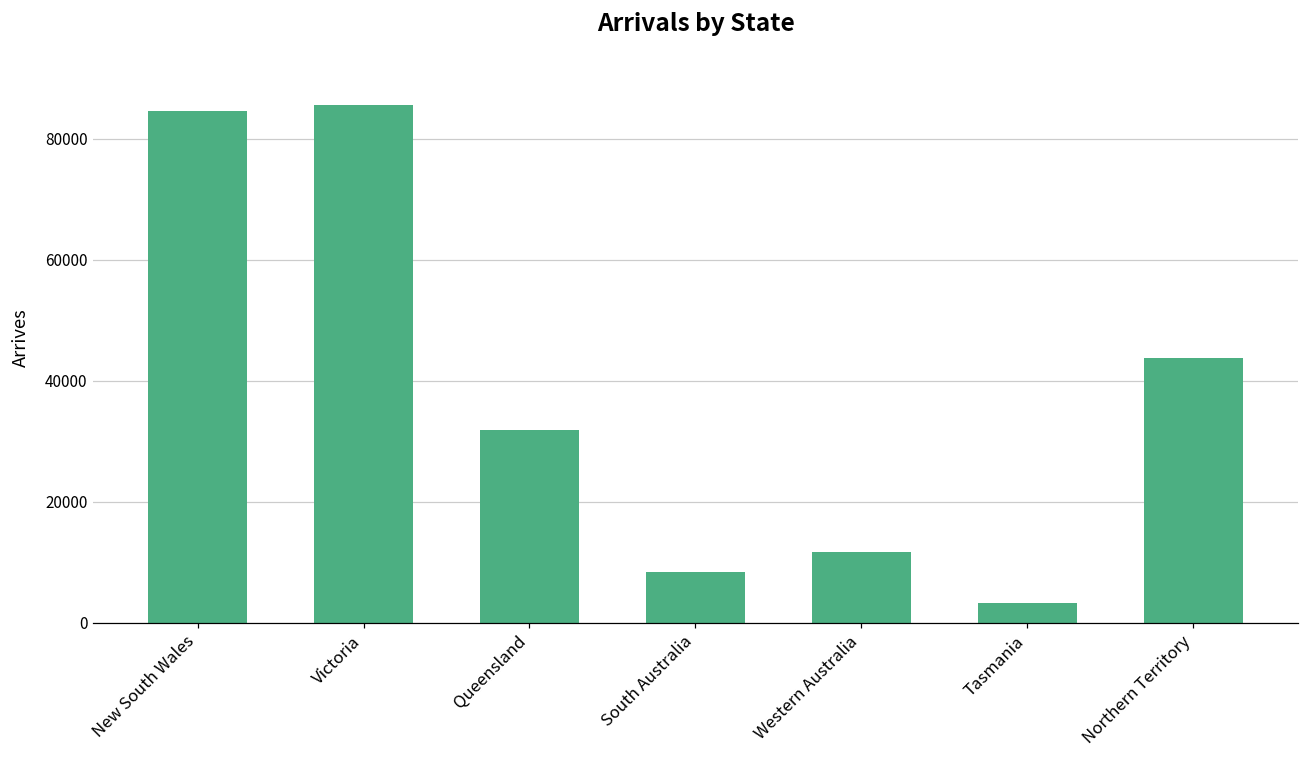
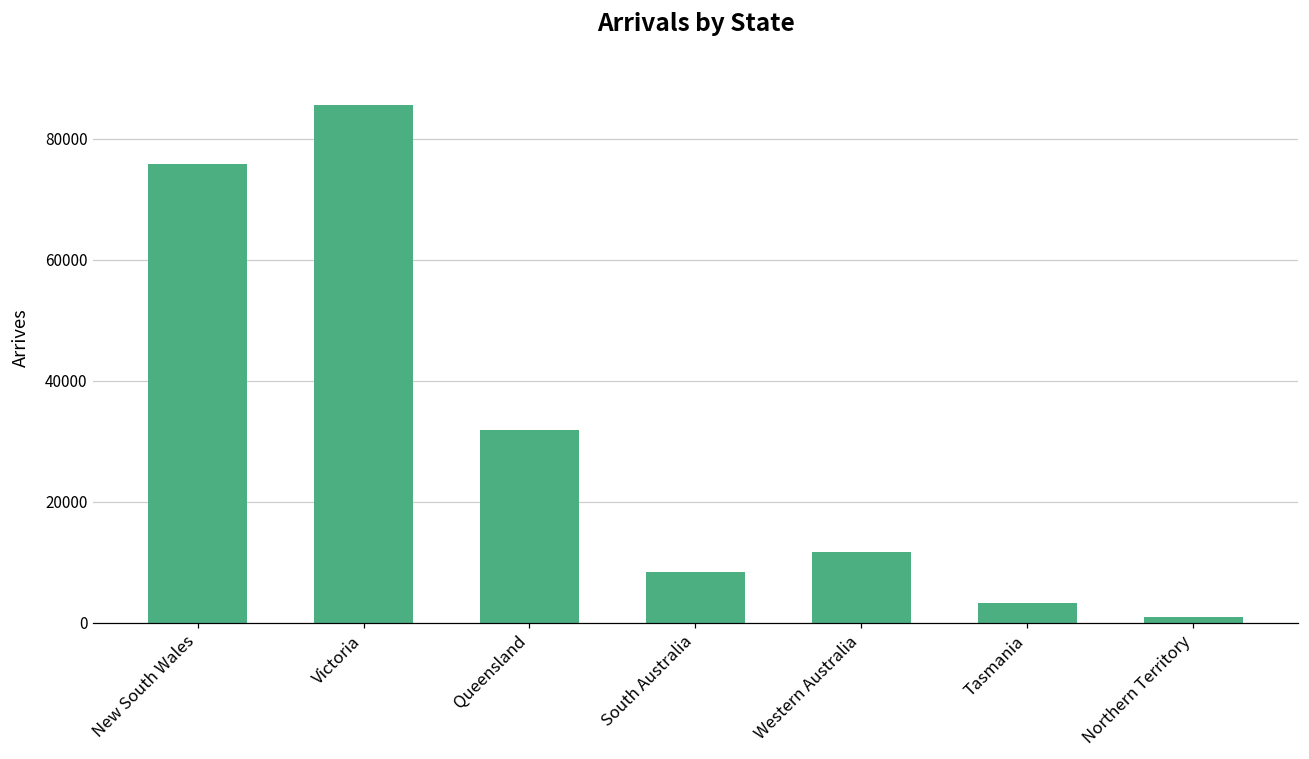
  {
-   "New South Wales": 85000,
+   "New South Wales": 76000,
    "Victoria": 85000,
    "Queensland": 32000,
    "South Australia": 8000,
    "Western Australia": 12000,
    "Tasmania": 3000,
-   "Northern Territory": 44000
+   "Northern Territory": 1000
  }
